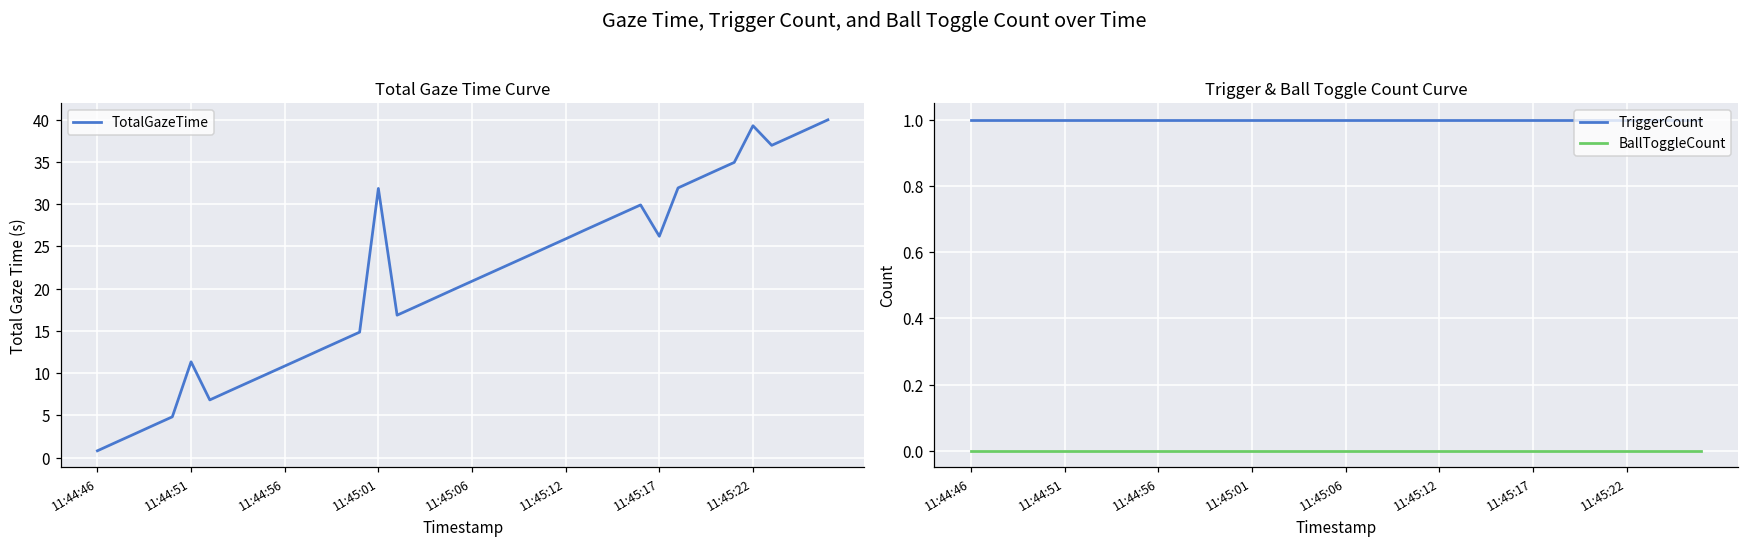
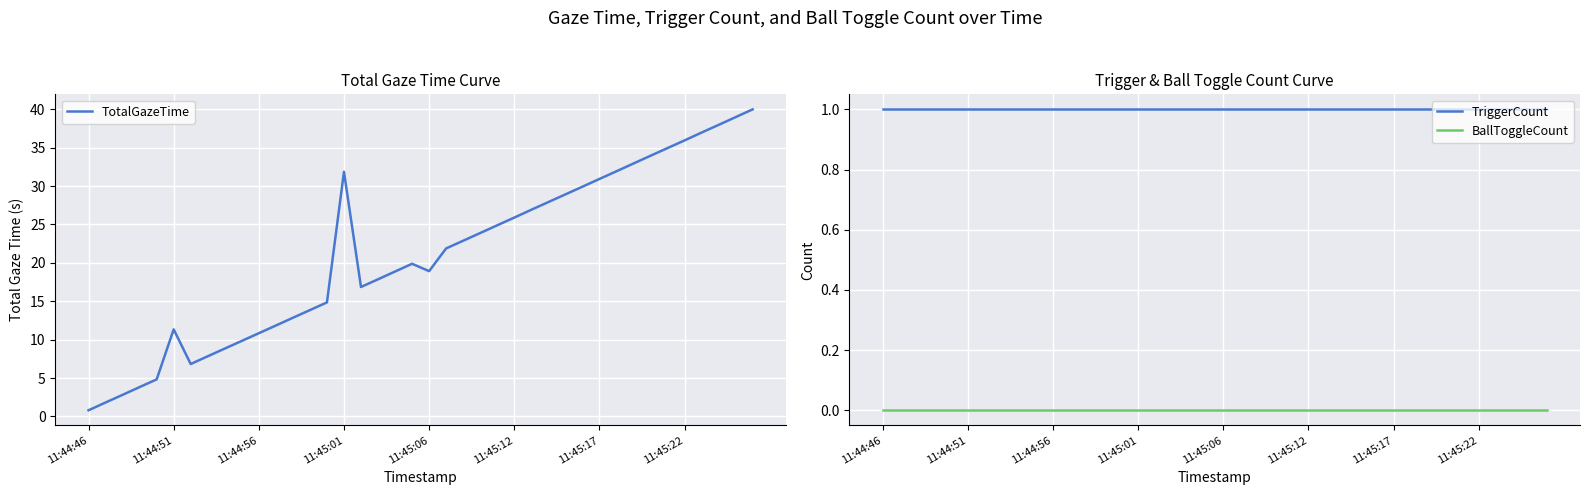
  {
    "Total Gaze Time Curve": {
      "11:44:46": 1,
      "11:44:51": 11,
      "11:44:56": 11,
      "11:45:01": 32,
-     "11:45:06": 21,
+     "11:45:06": 19,
      "11:45:12": 26,
-     "11:45:17": 26,
-     "11:45:22": 39
+     "11:45:17": 31,
+     "11:45:22": 36
    },
    "Trigger & Ball Toggle Count Curve": {
      "TriggerCount": {
        "11:44:46": 1.00,
        "11:44:51": 1.00,
        "11:44:56": 1.00,
        "11:45:01": 1.00,
        "11:45:06": 1.00,
        "11:45:12": 1.00,
        "11:45:17": 1.00
      },
      "BallToggleCount": {
        "11:44:46": 0.00,
        "11:44:51": 0.00,
        "11:44:56": 0.00,
        "11:45:01": 0.00,
        "11:45:06": 0.00,
        "11:45:12": 0.00,
        "11:45:17": 0.00,
        "11:45:22": 0.00
      }
    }
  }
